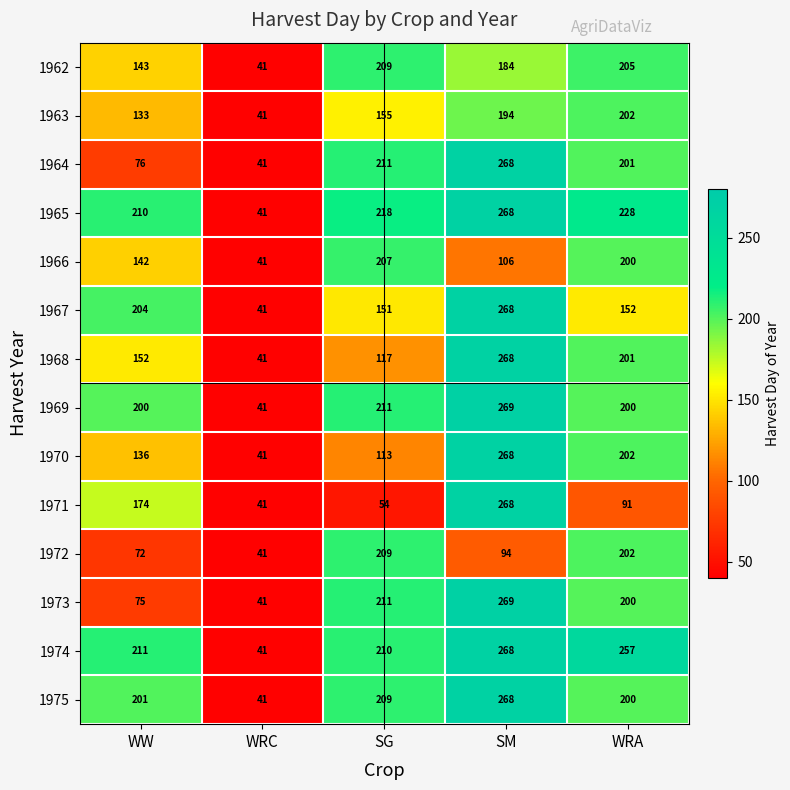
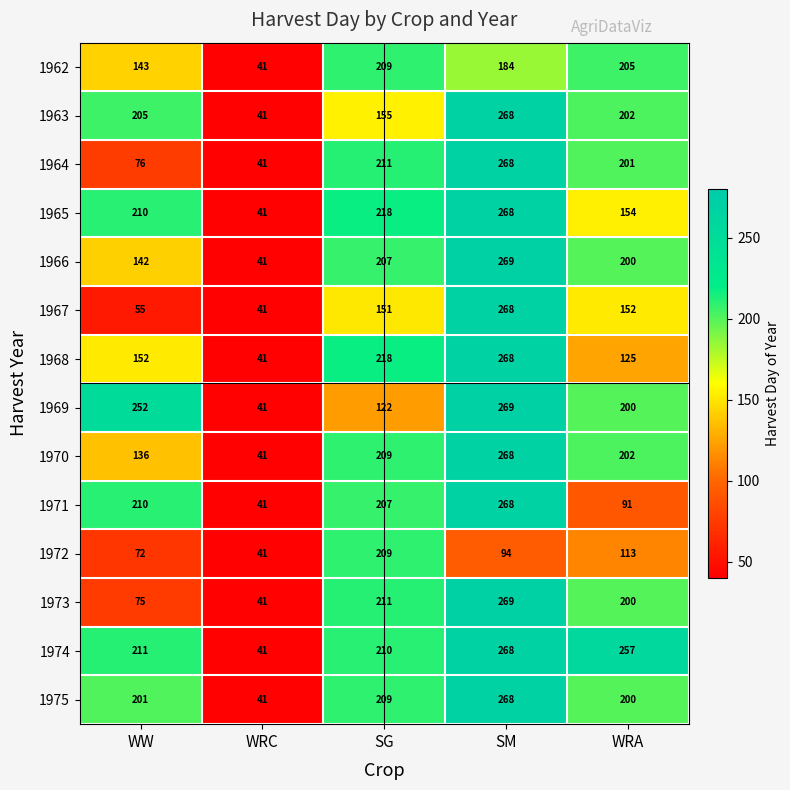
  {
    "1962": {
      "WW": 143,
      "WRC": 41,
      "SG": 209,
      "SM": 184,
      "WRA": 205
    },
    "1963": {
-     "WW": 133,
+     "WW": 205,
      "WRC": 41,
      "SG": 155,
-     "SM": 194,
+     "SM": 268,
      "WRA": 202
    },
    "1964": {
      "WW": 76,
      "WRC": 41,
      "SG": 211,
      "SM": 268,
      "WRA": 201
    },
    "1965": {
      "WW": 210,
      "WRC": 41,
      "SG": 218,
      "SM": 268,
-     "WRA": 228
+     "WRA": 154
    },
    "1966": {
      "WW": 142,
      "WRC": 41,
      "SG": 207,
-     "SM": 106,
+     "SM": 269,
      "WRA": 200
    },
    "1967": {
-     "WW": 204,
+     "WW": 55,
      "WRC": 41,
      "SG": 151,
      "SM": 268,
      "WRA": 152
    },
    "1968": {
      "WW": 152,
      "WRC": 41,
-     "SG": 117,
+     "SG": 218,
      "SM": 268,
-     "WRA": 201
+     "WRA": 125
    },
    "1969": {
-     "WW": 200,
+     "WW": 252,
      "WRC": 41,
-     "SG": 211,
+     "SG": 122,
      "SM": 269,
      "WRA": 200
    },
    "1970": {
      "WW": 136,
      "WRC": 41,
-     "SG": 113,
+     "SG": 209,
      "SM": 268,
      "WRA": 202
    },
    "1971": {
-     "WW": 174,
+     "WW": 210,
      "WRC": 41,
-     "SG": 54,
+     "SG": 207,
      "SM": 268,
      "WRA": 91
    },
    "1972": {
      "WW": 72,
      "WRC": 41,
      "SG": 209,
      "SM": 94,
-     "WRA": 202
+     "WRA": 113
    },
    "1973": {
      "WW": 75,
      "WRC": 41,
      "SG": 211,
      "SM": 269,
      "WRA": 200
    },
    "1974": {
      "WW": 211,
      "WRC": 41,
      "SG": 210,
      "SM": 268,
      "WRA": 257
    },
    "1975": {
      "WW": 201,
      "WRC": 41,
      "SG": 209,
      "SM": 268,
      "WRA": 200
    }
  }
